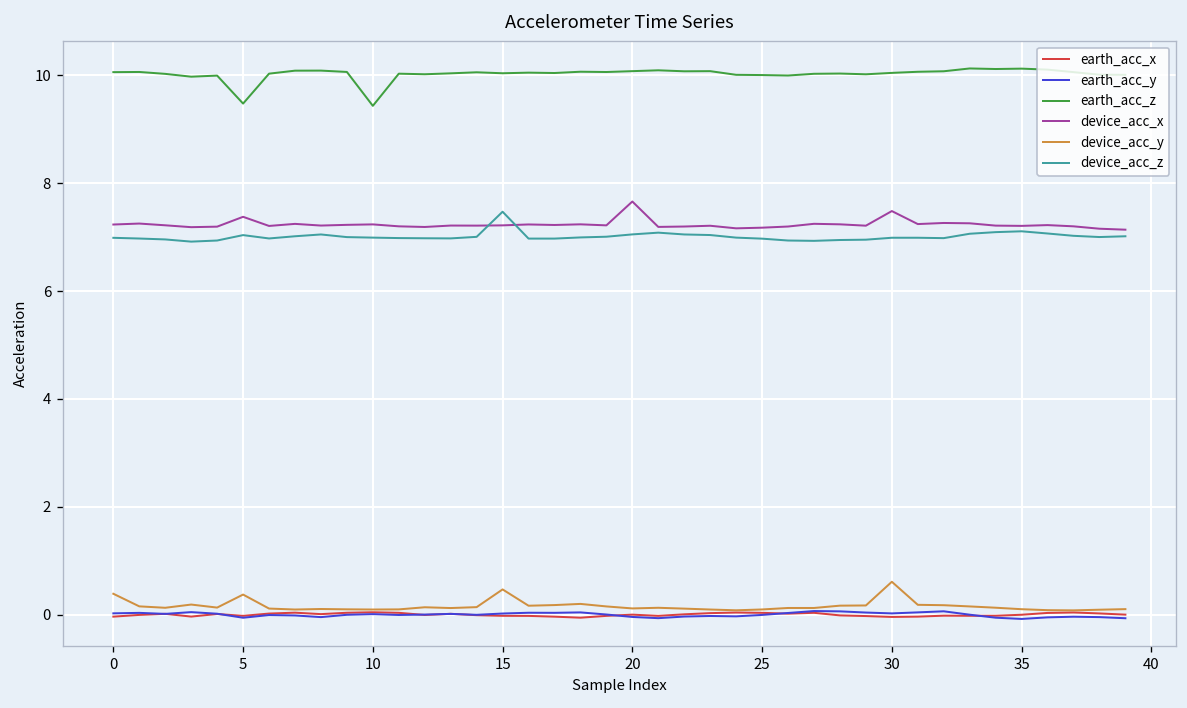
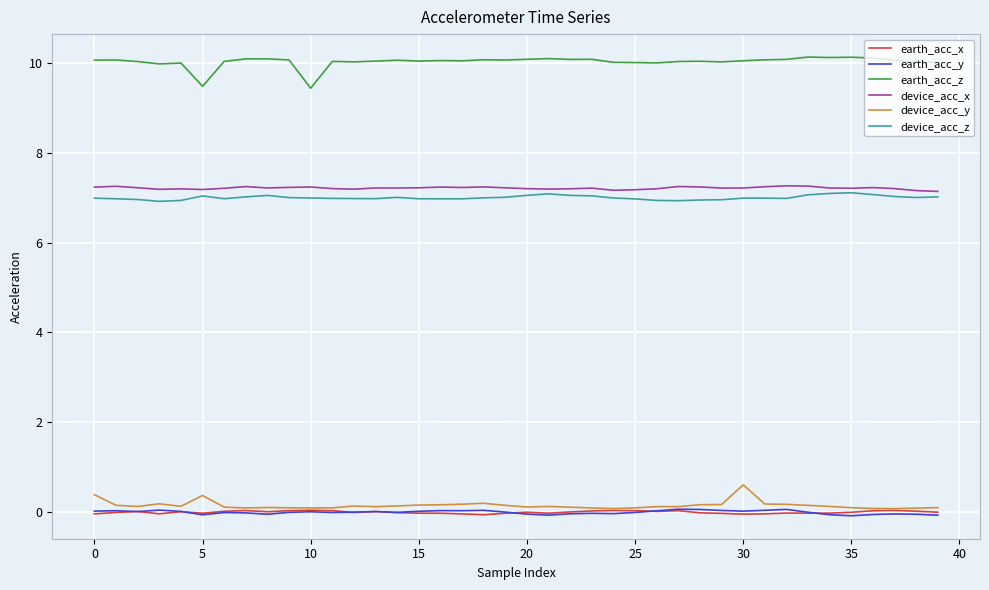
  {
    "earth_acc_x": {
      "0": 0.0,
      "30": 0.0,
      "35": 0.0
    },
    "earth_acc_y": {
      "0": 0.0,
      "30": 0.0,
      "35": -0.1
    },
    "earth_acc_z": {
      "0": 10.1,
      "5": 9.5,
      "10": 9.4,
      "15": 10.0,
      "20": 10.1,
      "25": 10.0,
      "30": 10.0,
      "35": 10.1
    },
    "device_acc_x": {
      "0": 7.2,
-     "5": 7.4,
+     "5": 7.2,
      "10": 7.2,
      "15": 7.2,
-     "20": 7.7,
+     "20": 7.2,
      "25": 7.2,
-     "30": 7.5,
+     "30": 7.2,
      "35": 7.2
    },
    "device_acc_y": {
      "0": 0.4,
      "5": 0.4,
-     "15": 0.5,
+     "15": 0.2,
      "20": 0.1,
      "25": 0.1,
      "30": 0.6,
      "35": 0.1
    },
    "device_acc_z": {
      "0": 7.0,
      "5": 7.0,
      "10": 7.0,
-     "15": 7.5,
+     "15": 7.0,
      "20": 7.1,
      "25": 7.0,
      "30": 7.0,
      "35": 7.1
    }
  }
